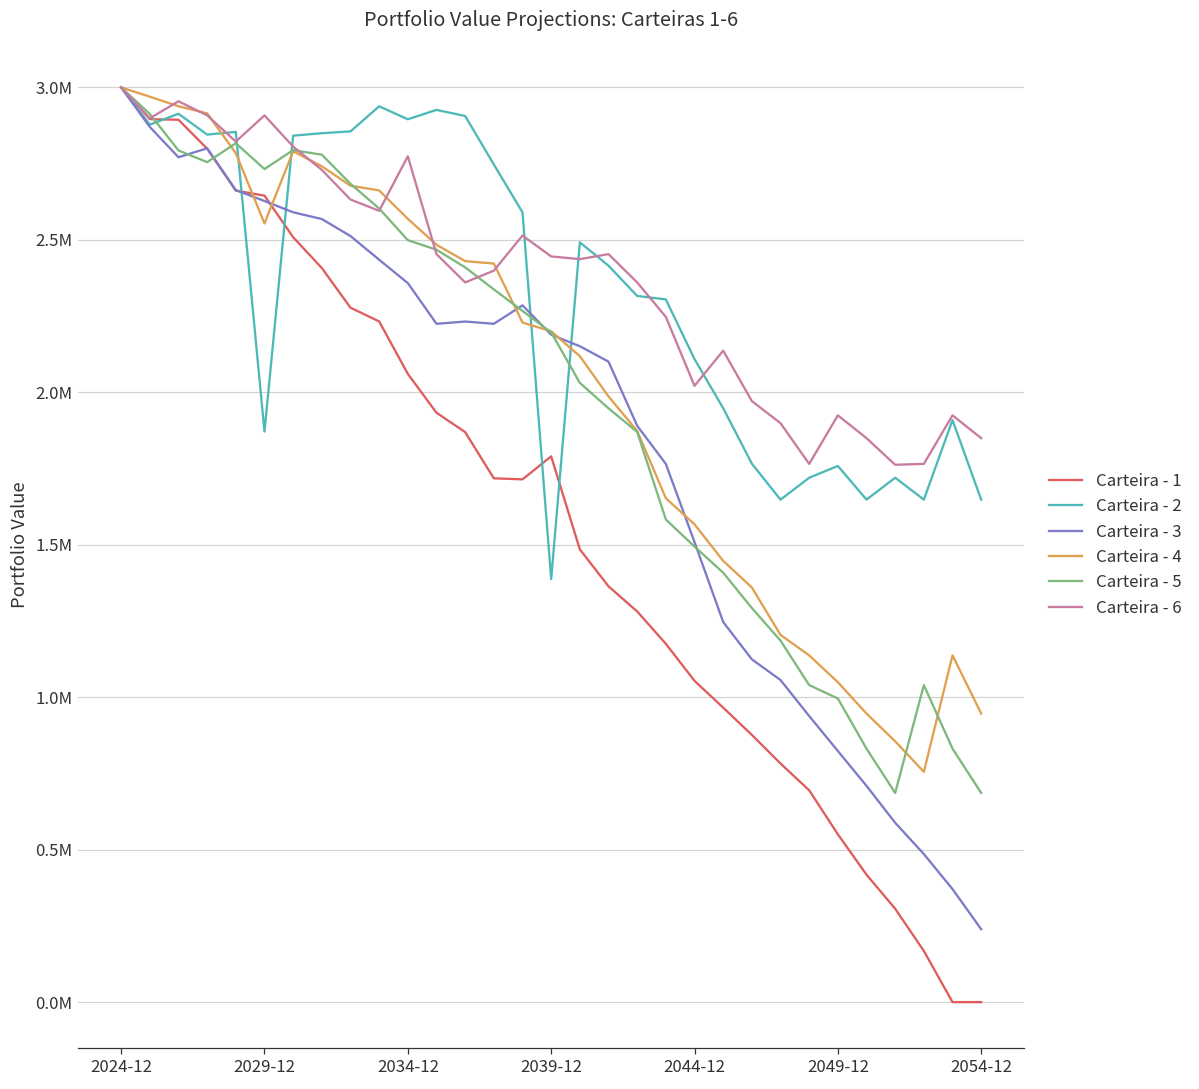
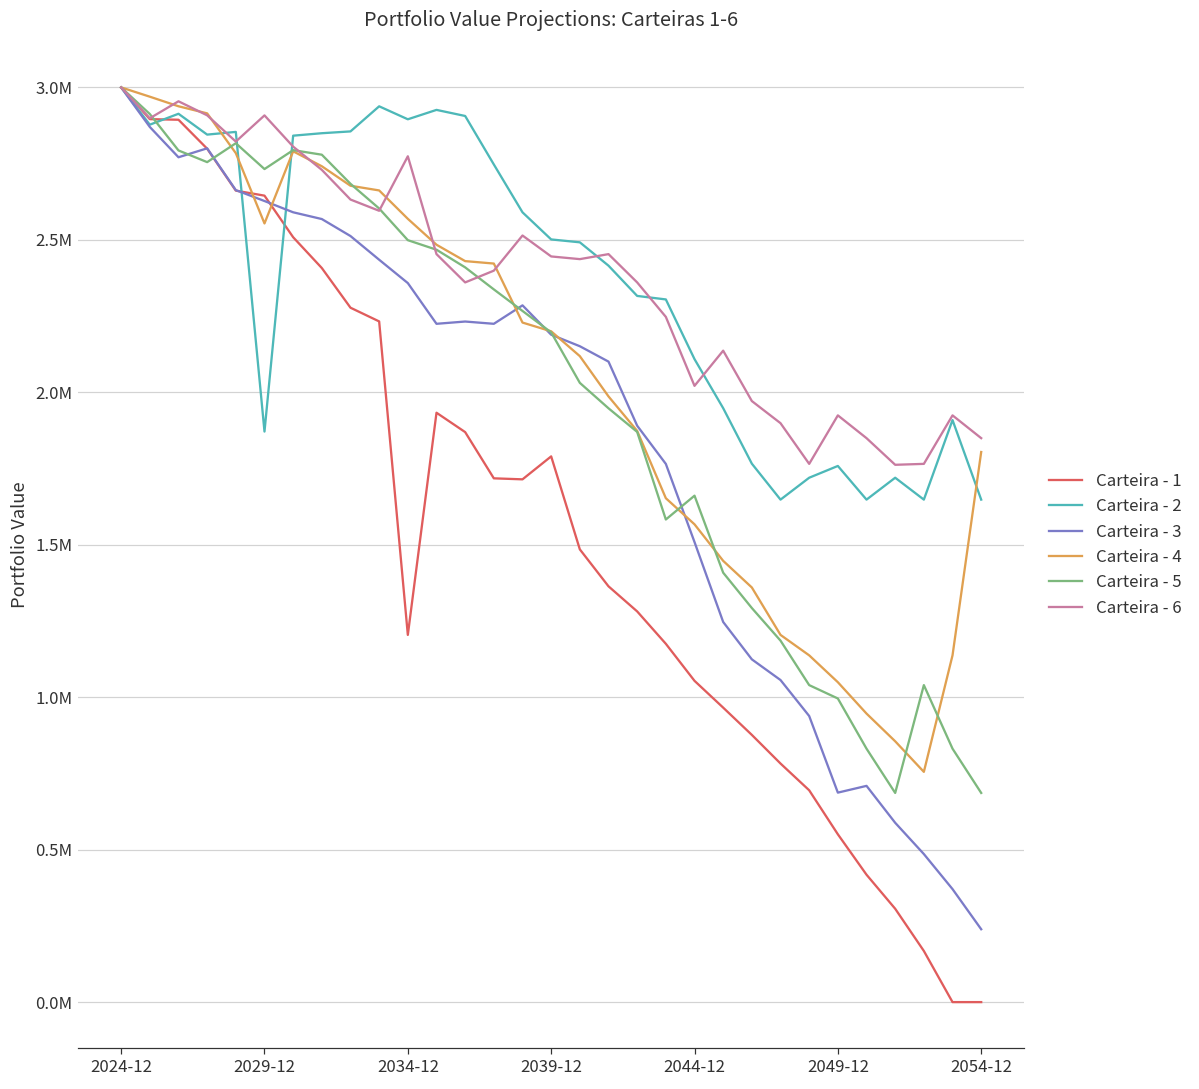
  {
    "Carteira - 1": {
      "2029-12": 2640000,
-     "2034-12": 2060000,
+     "2034-12": 1200000,
      "2039-12": 1790000,
      "2044-12": 1050000,
      "2049-12": 550000,
      "2054-12": 0
    },
    "Carteira - 2": {
      "2029-12": 1870000,
      "2034-12": 2900000,
-     "2039-12": 1390000,
+     "2039-12": 2500000,
      "2044-12": 2110000,
      "2049-12": 1760000,
      "2054-12": 1650000
    },
    "Carteira - 3": {
      "2029-12": 2630000,
      "2034-12": 2360000,
      "2044-12": 1510000,
-     "2049-12": 820000,
+     "2049-12": 690000,
      "2054-12": 240000
    },
    "Carteira - 4": {
      "2029-12": 2550000,
      "2034-12": 2570000,
      "2044-12": 1570000,
      "2049-12": 1050000,
-     "2054-12": 950000
+     "2054-12": 1800000
    },
    "Carteira - 5": {
      "2029-12": 2730000,
      "2034-12": 2500000,
-     "2044-12": 1490000,
+     "2044-12": 1660000,
      "2049-12": 1000000,
      "2054-12": 690000
    },
    "Carteira - 6": {
      "2029-12": 2910000,
      "2034-12": 2770000,
      "2039-12": 2450000,
      "2044-12": 2020000,
      "2049-12": 1920000,
      "2054-12": 1850000
    }
  }
